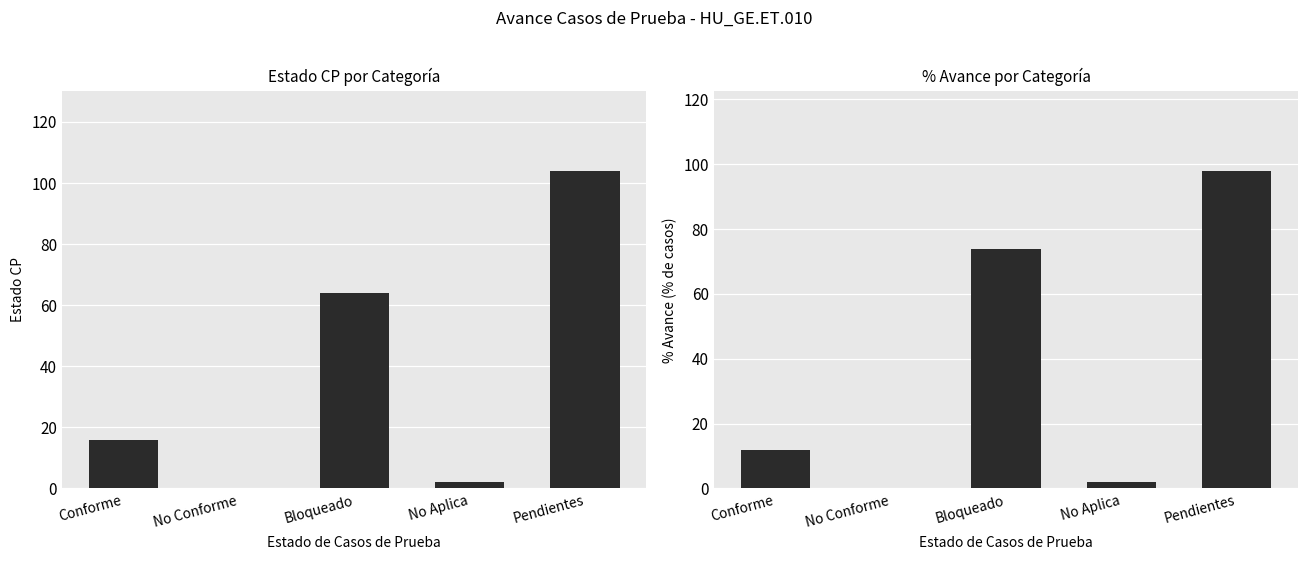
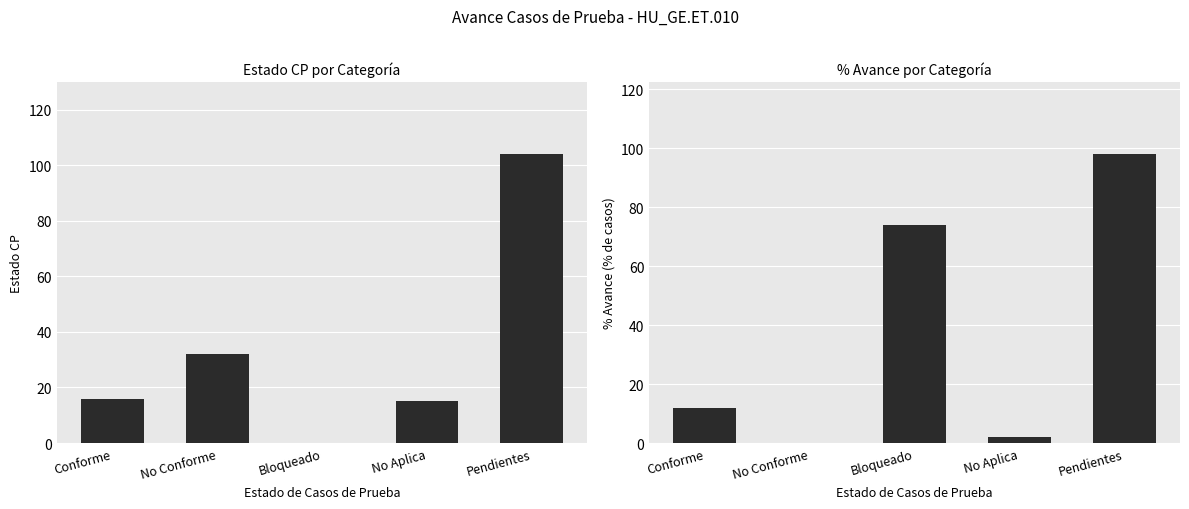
  {
    "Estado CP por Categoría": {
      "Conforme": 16,
-     "No Conforme": 0,
-     "Bloqueado": 64,
-     "No Aplica": 2,
+     "No Conforme": 32,
+     "Bloqueado": 0,
+     "No Aplica": 15,
      "Pendientes": 104
    },
    "% Avance por Categoría": {
      "Conforme": 12,
      "No Conforme": 0,
      "Bloqueado": 74,
      "No Aplica": 2,
      "Pendientes": 98
    }
  }
